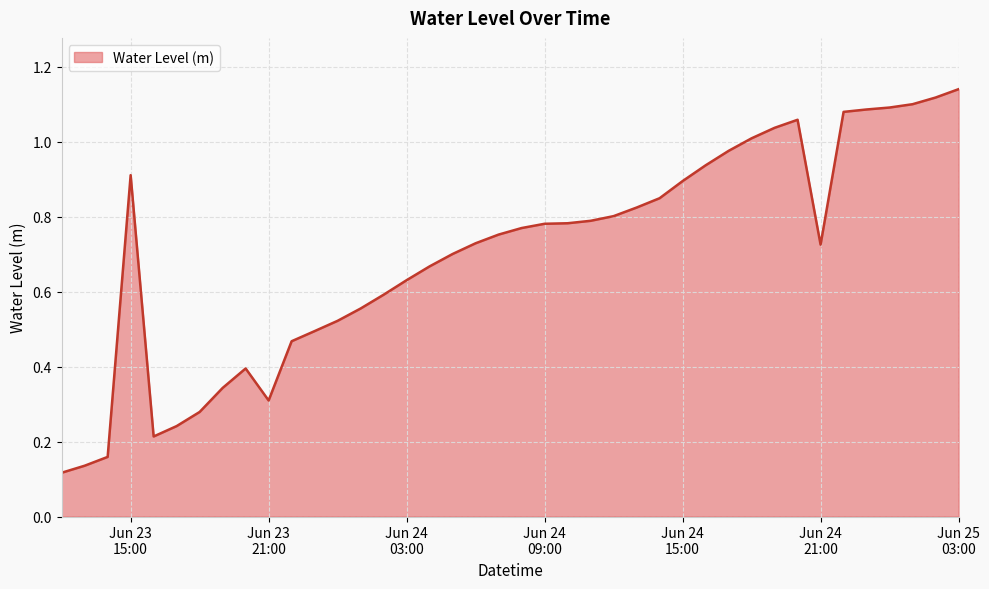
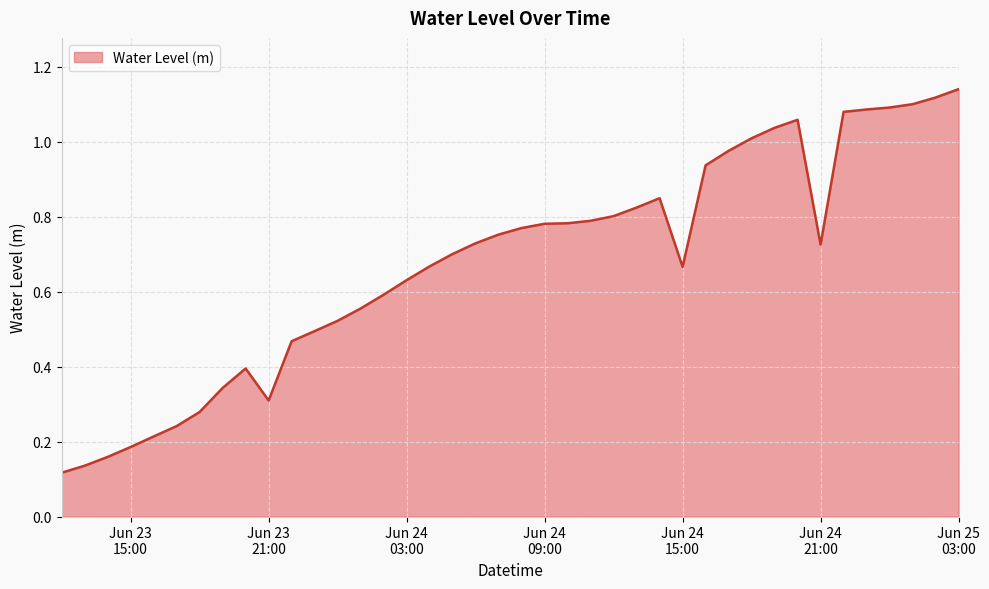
  {
-   "Jun 23 15:00": 0.91,
+   "Jun 23 15:00": 0.19,
    "Jun 23 21:00": 0.31,
    "Jun 24 03:00": 0.63,
    "Jun 24 09:00": 0.78,
-   "Jun 24 15:00": 0.89,
+   "Jun 24 15:00": 0.67,
    "Jun 24 21:00": 0.73,
    "Jun 25 03:00": 1.14
  }
